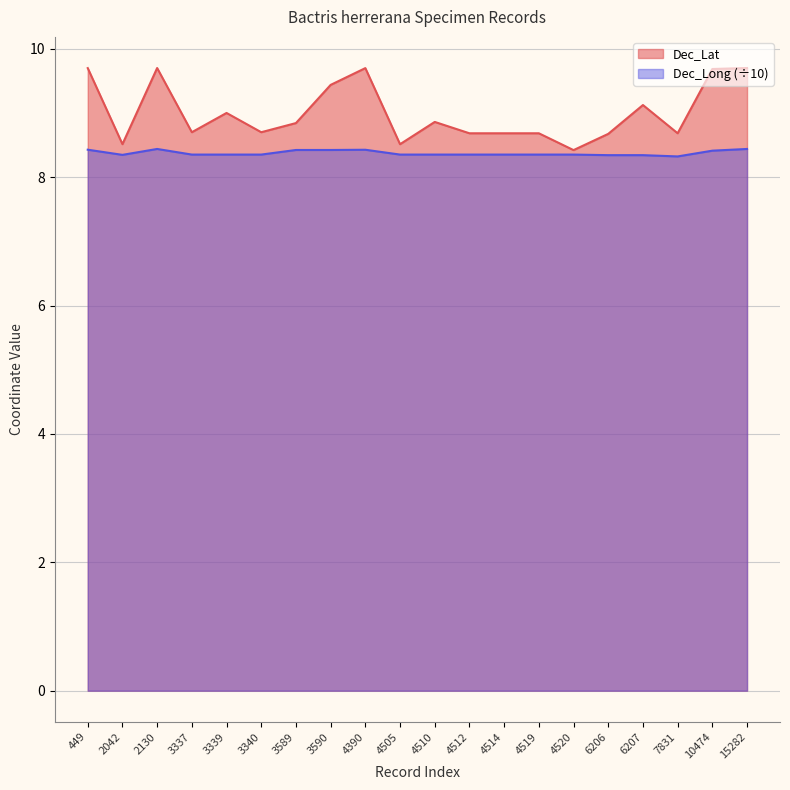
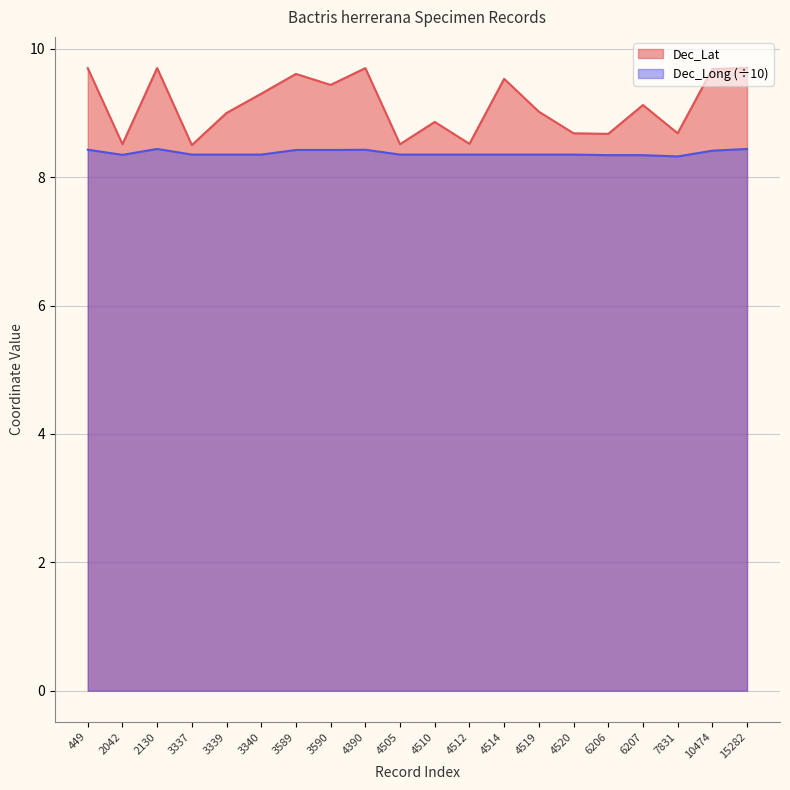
  {
    "Dec_Lat": {
      "449": 9.7,
      "2042": 8.5,
      "2130": 9.7,
-     "3337": 8.7,
+     "3337": 8.5,
      "3339": 9.0,
-     "3340": 8.7,
-     "3589": 8.8,
+     "3340": 9.3,
+     "3589": 9.6,
      "3590": 9.4,
      "4390": 9.7,
      "4505": 8.5,
      "4510": 8.9,
-     "4512": 8.7,
-     "4514": 8.7,
-     "4519": 8.7,
-     "4520": 8.4,
+     "4512": 8.5,
+     "4514": 9.5,
+     "4519": 9.0,
+     "4520": 8.7,
      "6206": 8.7,
      "6207": 9.1,
      "7831": 8.7
    },
    "Dec_Long (÷10)": {
      "449": 8.4,
      "2042": 8.3,
      "2130": 8.4,
      "3337": 8.4,
      "3339": 8.4,
      "3340": 8.4,
      "3589": 8.4,
      "3590": 8.4,
      "4390": 8.4,
      "4505": 8.4,
      "4510": 8.4,
      "4512": 8.4,
      "4514": 8.4,
      "4519": 8.4,
      "4520": 8.4,
      "6206": 8.3,
      "6207": 8.3,
      "7831": 8.3,
      "10474": 8.4,
      "15282": 8.4
    }
  }
